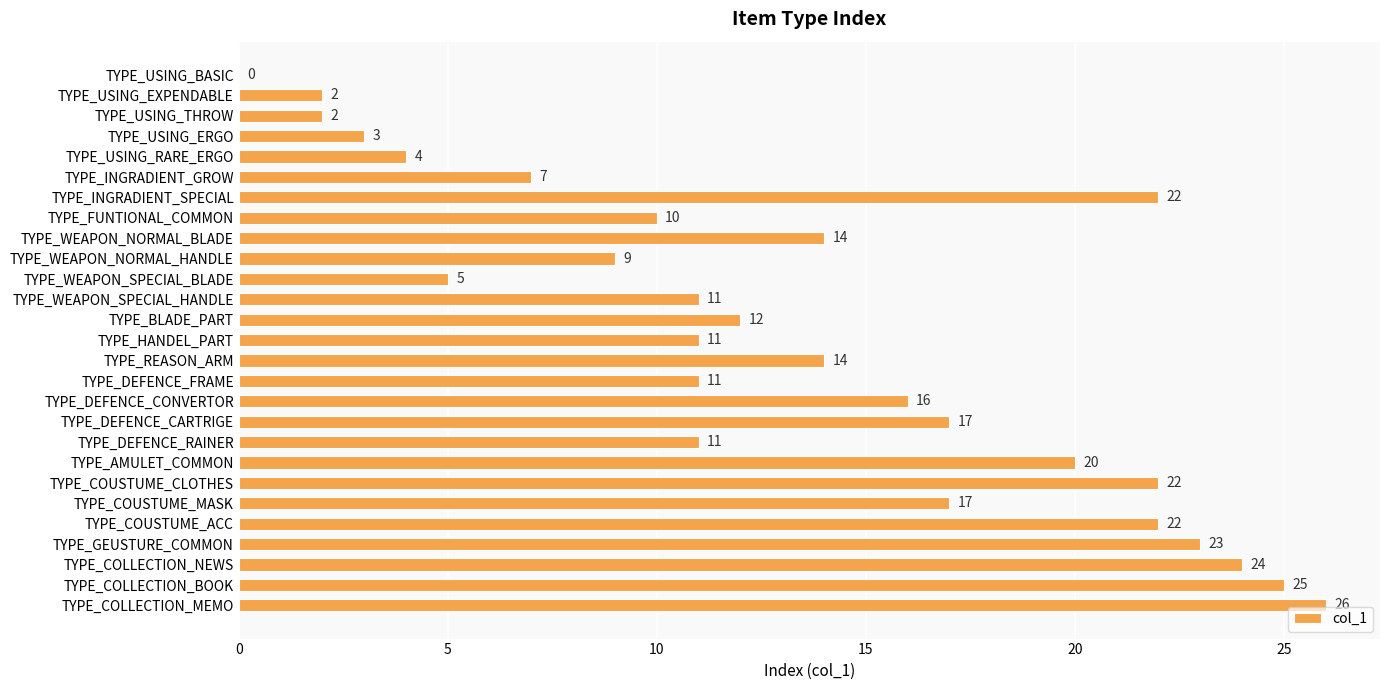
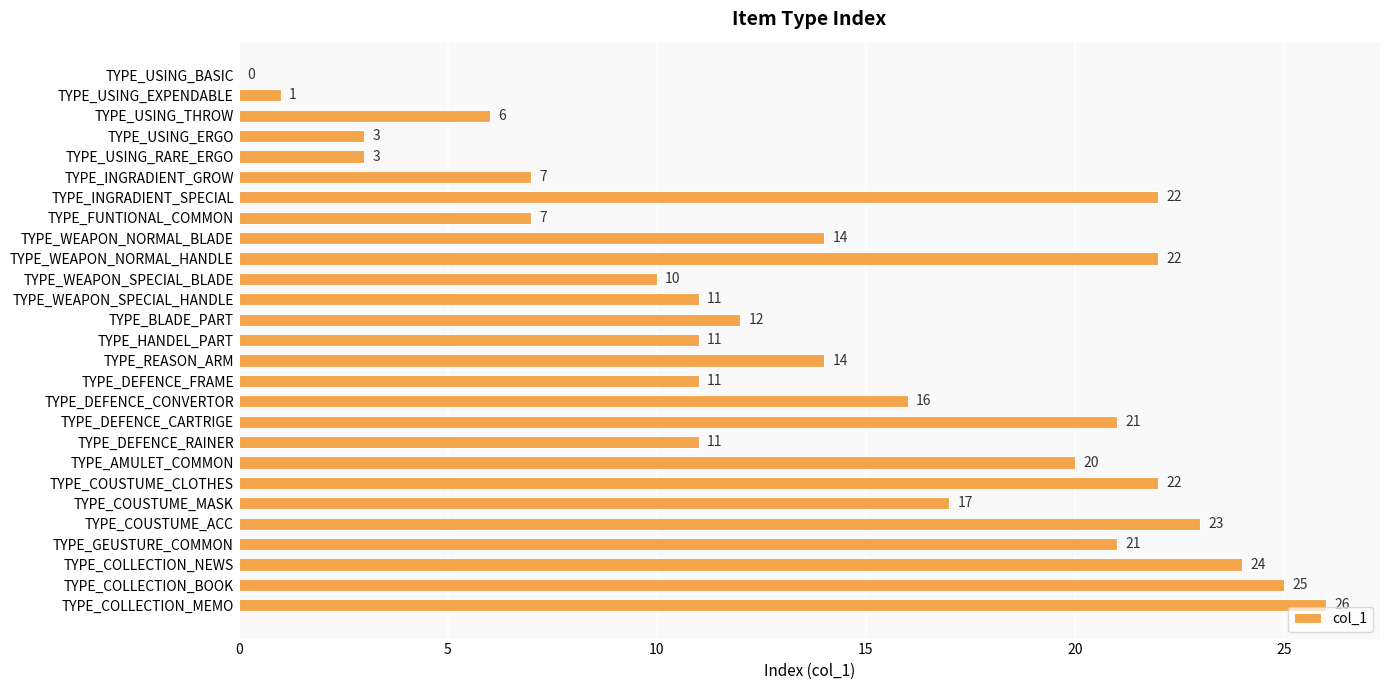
  {
    "TYPE_USING_BASIC": 0,
-   "TYPE_USING_EXPENDABLE": 2,
-   "TYPE_USING_THROW": 2,
+   "TYPE_USING_EXPENDABLE": 1,
+   "TYPE_USING_THROW": 6,
    "TYPE_USING_ERGO": 3,
-   "TYPE_USING_RARE_ERGO": 4,
+   "TYPE_USING_RARE_ERGO": 3,
    "TYPE_INGRADIENT_GROW": 7,
    "TYPE_INGRADIENT_SPECIAL": 22,
-   "TYPE_FUNTIONAL_COMMON": 10,
+   "TYPE_FUNTIONAL_COMMON": 7,
    "TYPE_WEAPON_NORMAL_BLADE": 14,
-   "TYPE_WEAPON_NORMAL_HANDLE": 9,
-   "TYPE_WEAPON_SPECIAL_BLADE": 5,
+   "TYPE_WEAPON_NORMAL_HANDLE": 22,
+   "TYPE_WEAPON_SPECIAL_BLADE": 10,
    "TYPE_WEAPON_SPECIAL_HANDLE": 11,
    "TYPE_BLADE_PART": 12,
    "TYPE_HANDEL_PART": 11,
    "TYPE_REASON_ARM": 14,
    "TYPE_DEFENCE_FRAME": 11,
    "TYPE_DEFENCE_CONVERTOR": 16,
-   "TYPE_DEFENCE_CARTRIGE": 17,
+   "TYPE_DEFENCE_CARTRIGE": 21,
    "TYPE_DEFENCE_RAINER": 11,
    "TYPE_AMULET_COMMON": 20,
    "TYPE_COUSTUME_CLOTHES": 22,
    "TYPE_COUSTUME_MASK": 17,
-   "TYPE_COUSTUME_ACC": 22,
-   "TYPE_GEUSTURE_COMMON": 23,
+   "TYPE_COUSTUME_ACC": 23,
+   "TYPE_GEUSTURE_COMMON": 21,
    "TYPE_COLLECTION_NEWS": 24,
    "TYPE_COLLECTION_BOOK": 25
  }
